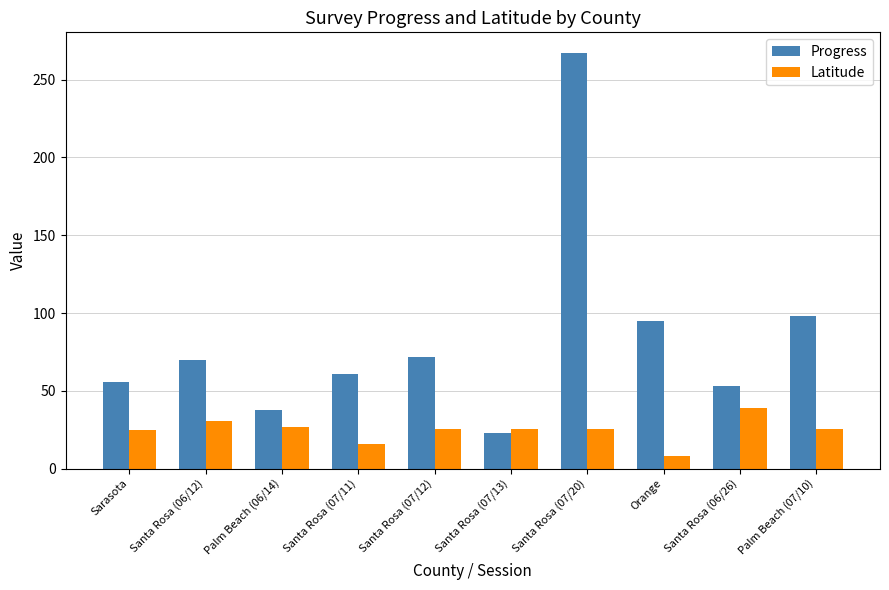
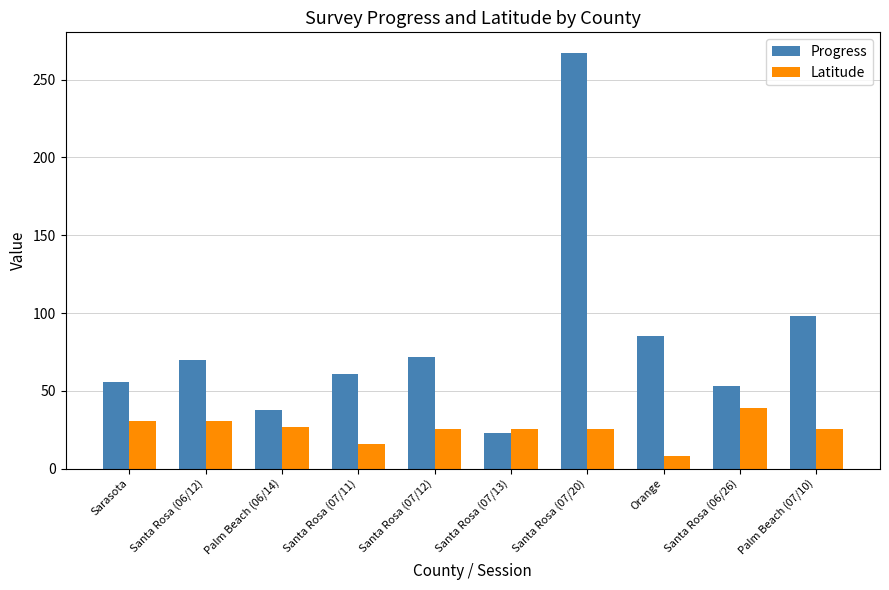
  {
    "Progress": {
      "Sarasota": 56,
      "Santa Rosa (06/12)": 70,
      "Palm Beach (06/14)": 38,
      "Santa Rosa (07/11)": 61,
      "Santa Rosa (07/12)": 72,
      "Santa Rosa (07/13)": 23,
      "Santa Rosa (07/20)": 267,
-     "Orange": 95,
+     "Orange": 85,
      "Santa Rosa (06/26)": 53,
      "Palm Beach (07/10)": 98
    },
    "Latitude": {
-     "Sarasota": 25,
+     "Sarasota": 31,
      "Santa Rosa (06/12)": 31,
      "Palm Beach (06/14)": 27,
      "Santa Rosa (07/11)": 16,
      "Santa Rosa (07/12)": 26,
      "Santa Rosa (07/13)": 26,
      "Santa Rosa (07/20)": 26,
      "Orange": 8,
      "Santa Rosa (06/26)": 39,
      "Palm Beach (07/10)": 26
    }
  }
